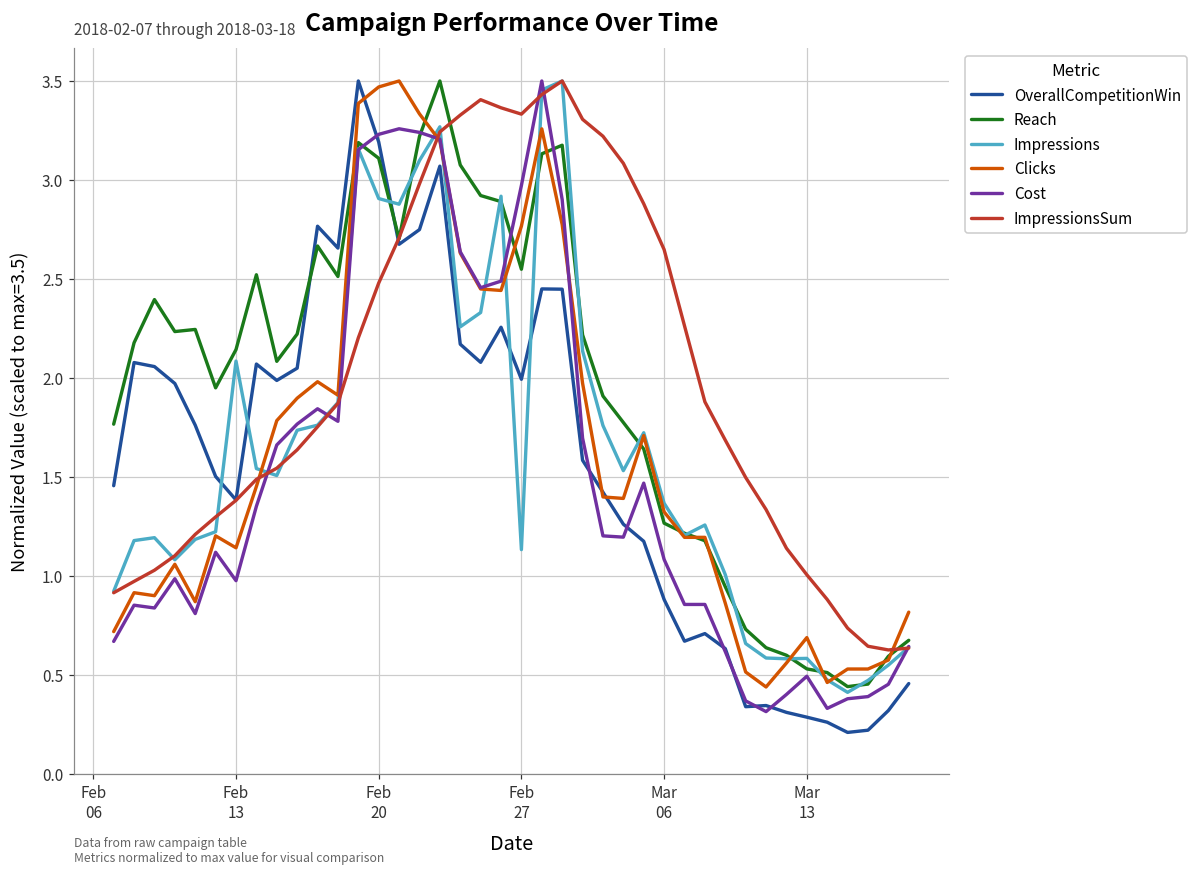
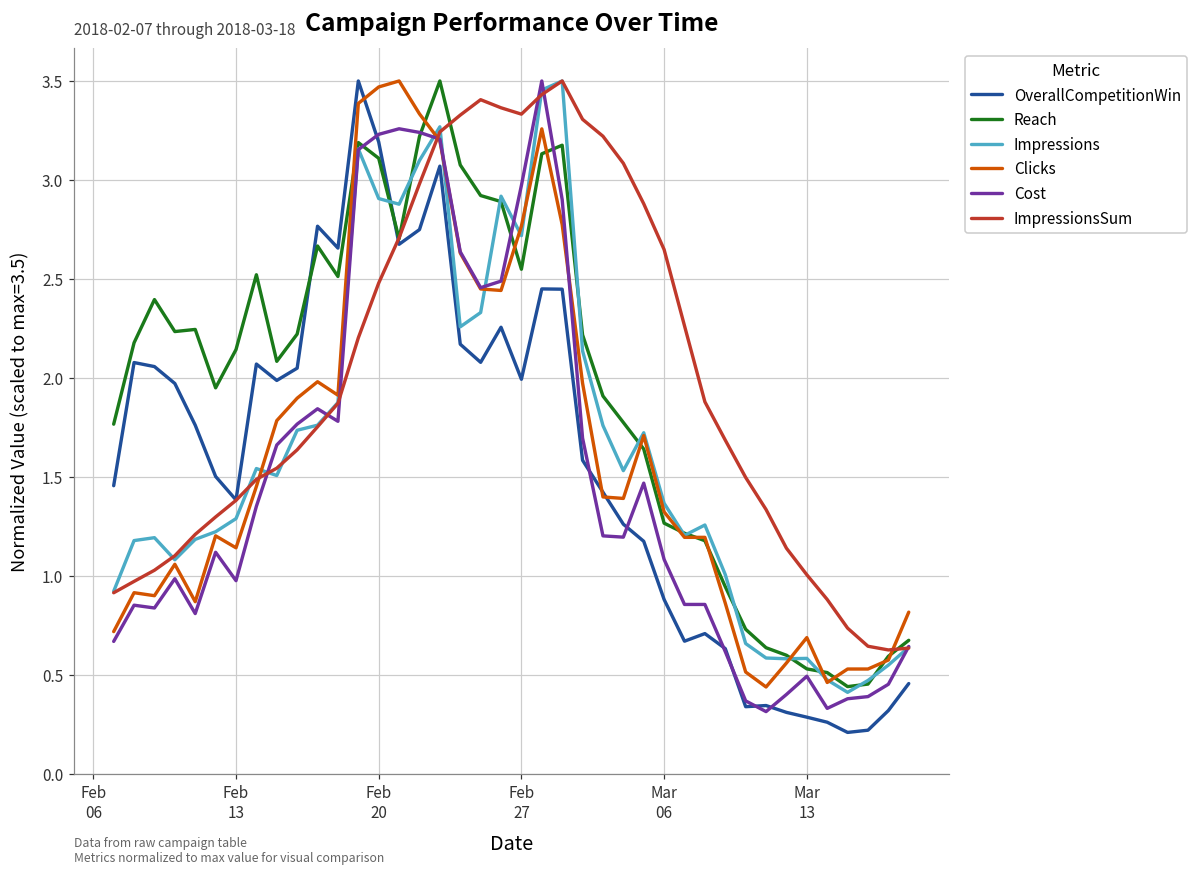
  {
    "OverallCompetitionWin": {
      "Feb 20": 3.19,
      "Feb 27": 1.99,
      "Mar 06": 0.88,
      "Mar 13": 0.29
    },
    "Reach": {
      "Feb 13": 2.14,
      "Feb 20": 3.11,
      "Feb 27": 2.55,
      "Mar 06": 1.27,
      "Mar 13": 0.53
    },
    "Impressions": {
-     "Feb 13": 2.08,
+     "Feb 13": 1.29,
      "Feb 20": 2.91,
-     "Feb 27": 1.13,
+     "Feb 27": 2.72,
      "Mar 06": 1.37,
      "Mar 13": 0.58
    },
    "Cost": {
      "Feb 13": 0.98,
      "Feb 20": 3.23,
      "Feb 27": 2.97,
      "Mar 06": 1.08,
      "Mar 13": 0.49
    }
  }
